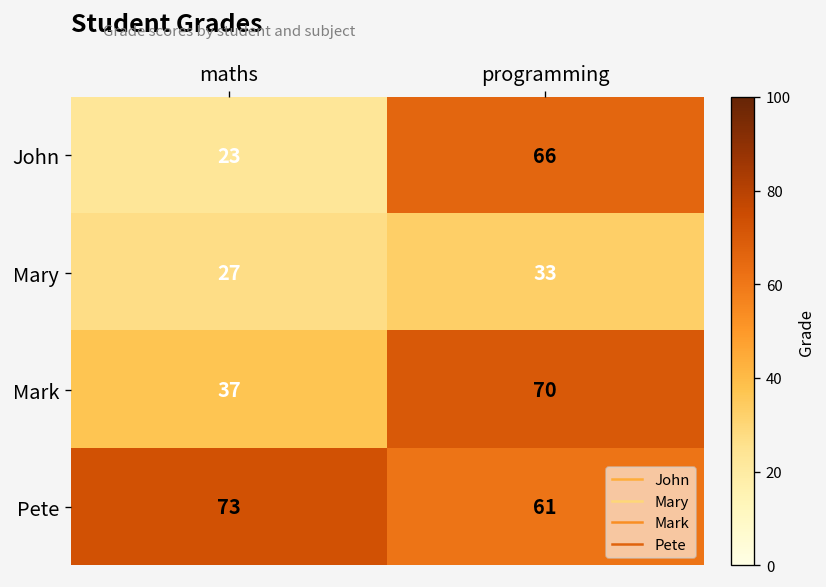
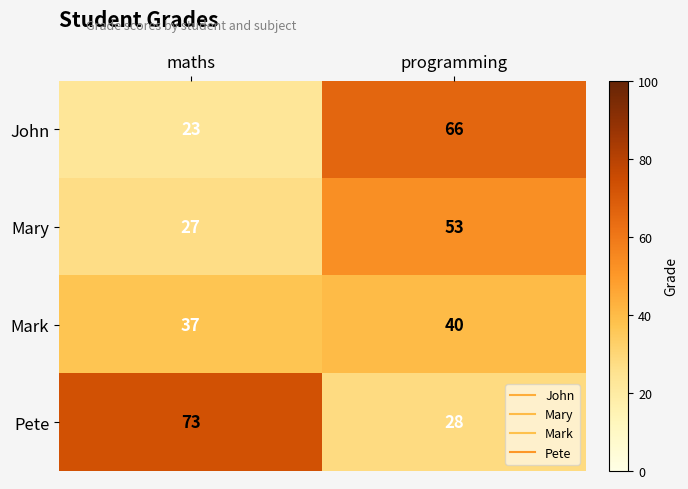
  {
    "John": {
      "maths": 23,
      "programming": 66
    },
    "Mary": {
      "maths": 27,
-     "programming": 33
+     "programming": 53
    },
    "Mark": {
      "maths": 37,
-     "programming": 70
+     "programming": 40
    },
    "Pete": {
      "maths": 73,
-     "programming": 61
+     "programming": 28
    }
  }
